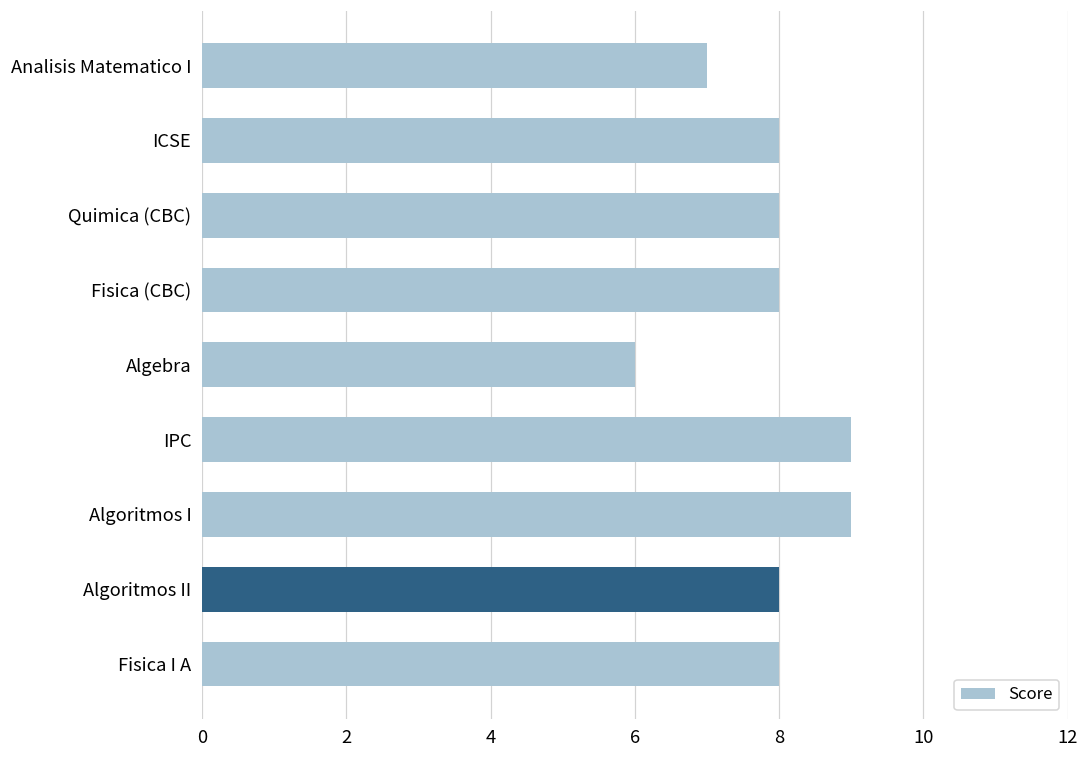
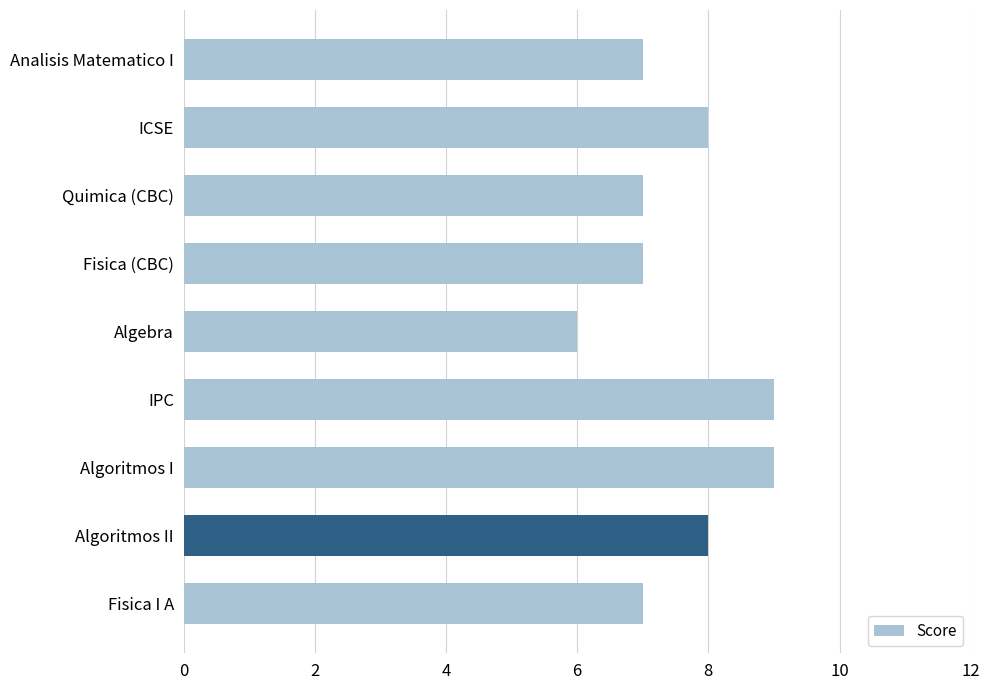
  {
    "Analisis Matematico I": 7,
    "ICSE": 8,
-   "Quimica (CBC)": 8,
-   "Fisica (CBC)": 8,
+   "Quimica (CBC)": 7,
+   "Fisica (CBC)": 7,
    "Algebra": 6,
    "IPC": 9,
    "Algoritmos I": 9,
    "Algoritmos II": 8,
-   "Fisica I A": 8
+   "Fisica I A": 7
  }
